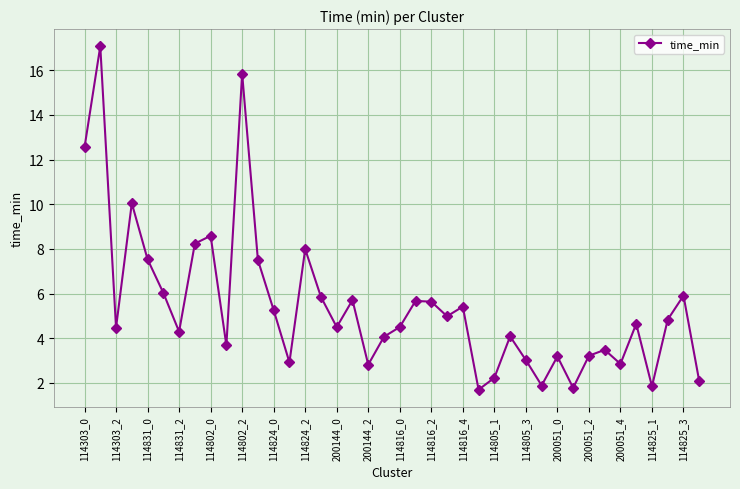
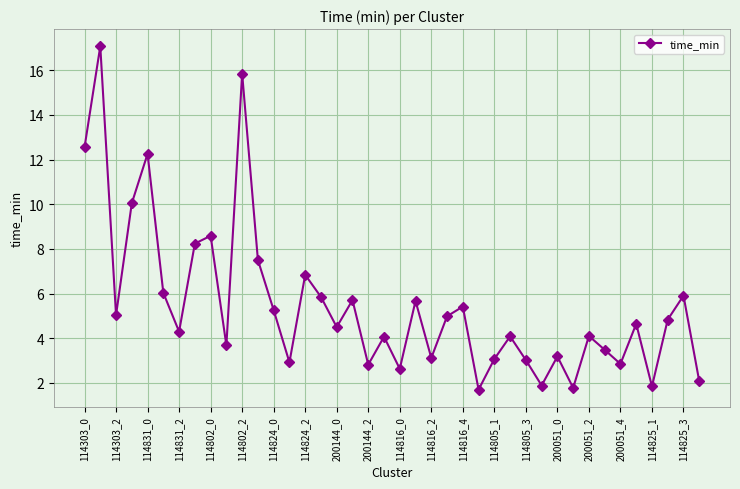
  {
    "114303_0": 12.5,
-   "114303_2": 4.5,
-   "114831_0": 7.5,
+   "114303_2": 5.0,
+   "114831_0": 12.3,
    "114831_2": 4.3,
    "114802_0": 8.6,
    "114802_2": 15.9,
    "114824_0": 5.3,
-   "114824_2": 8.0,
+   "114824_2": 6.8,
    "200144_0": 4.5,
    "200144_2": 2.8,
-   "114816_0": 4.5,
-   "114816_2": 5.6,
+   "114816_0": 2.6,
+   "114816_2": 3.1,
    "114816_4": 5.4,
-   "114805_1": 2.2,
+   "114805_1": 3.1,
    "114805_3": 3.0,
    "200051_0": 3.2,
-   "200051_2": 3.2,
+   "200051_2": 4.1,
    "200051_4": 2.9,
    "114825_1": 1.8,
    "114825_3": 5.9
  }
